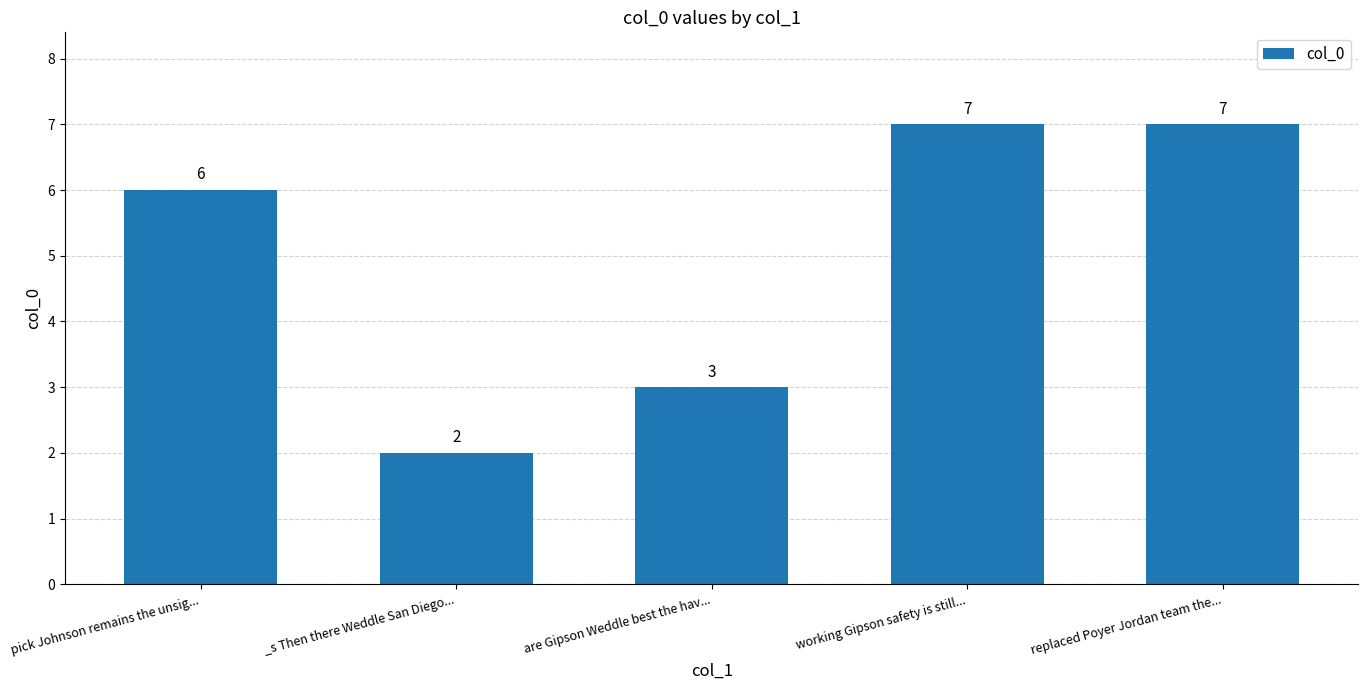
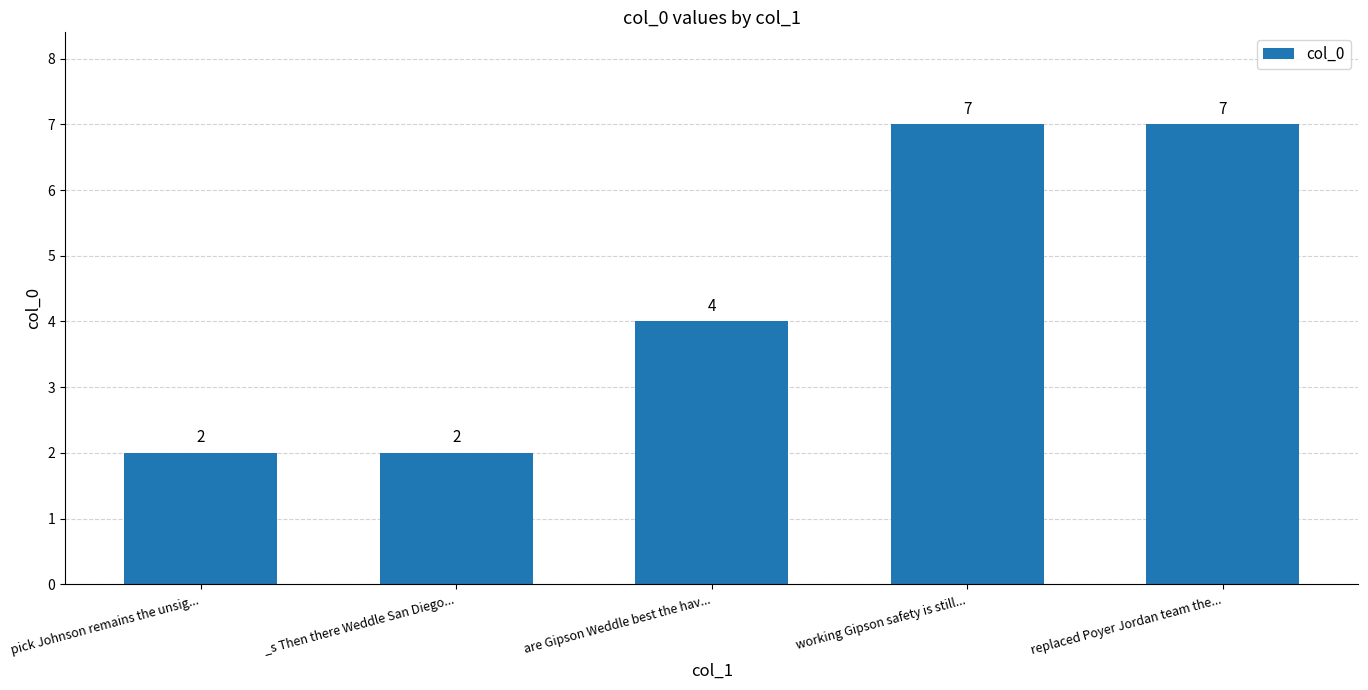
  {
-   "pick Johnson remains the unsig...": 6,
+   "pick Johnson remains the unsig...": 2,
    "_s Then there Weddle San Diego...": 2,
-   "are Gipson Weddle best the hav...": 3,
+   "are Gipson Weddle best the hav...": 4,
    "working Gipson safety is still...": 7,
    "replaced Poyer Jordan team the...": 7
  }
